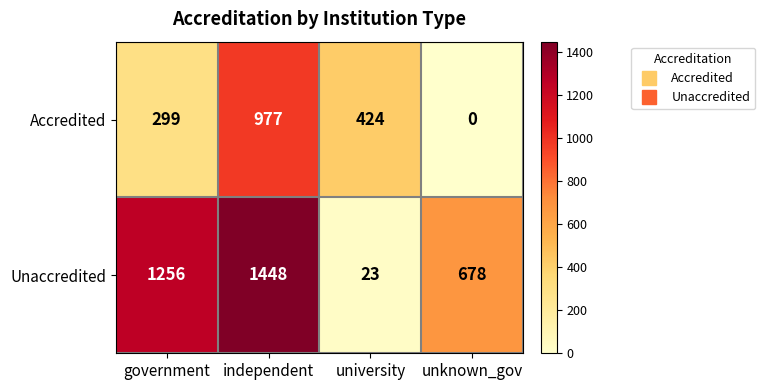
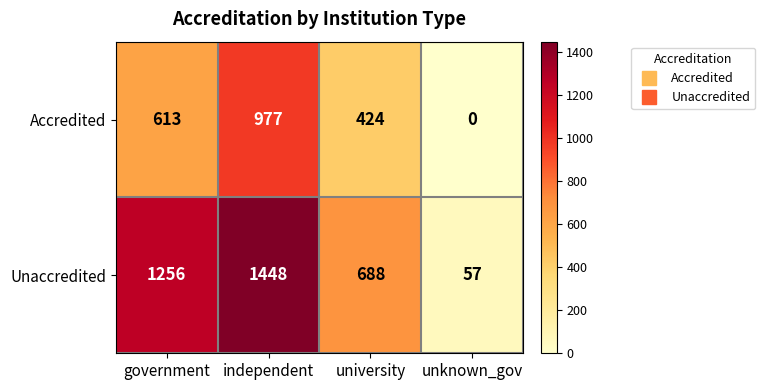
  {
    "Accredited": {
-     "government": 299,
+     "government": 613,
      "independent": 977,
      "university": 424,
      "unknown_gov": 0
    },
    "Unaccredited": {
      "government": 1256,
      "independent": 1448,
-     "university": 23,
-     "unknown_gov": 678
+     "university": 688,
+     "unknown_gov": 57
    }
  }
